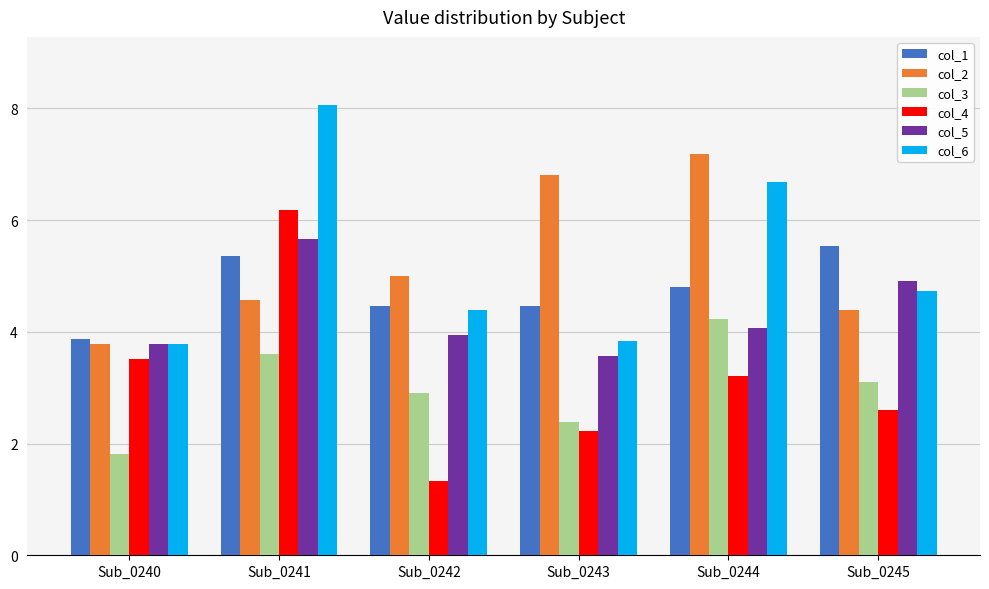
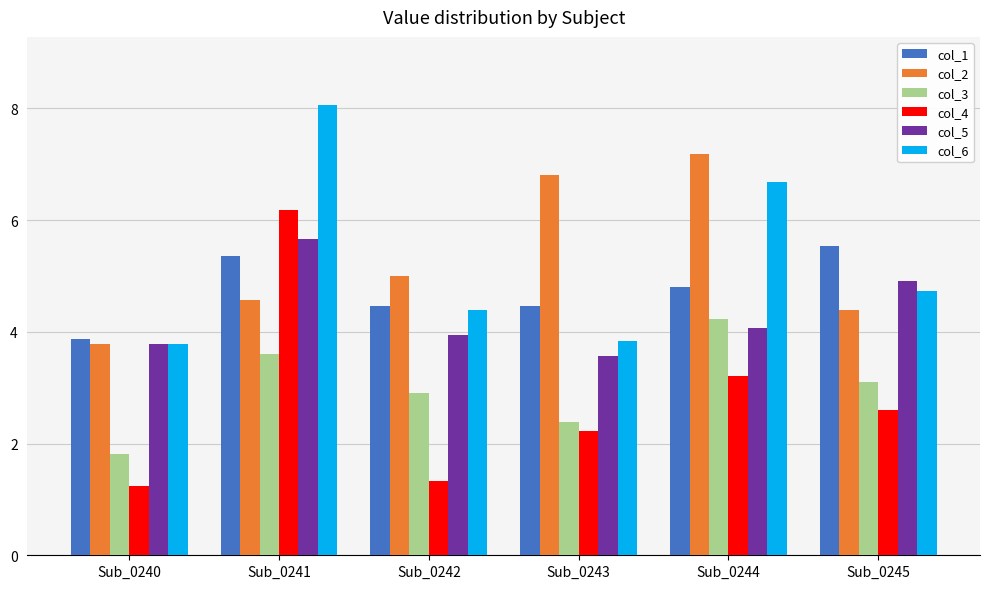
  {
    "col_1": {
      "Sub_0240": 3.9,
      "Sub_0241": 5.4,
      "Sub_0242": 4.5,
      "Sub_0243": 4.5,
      "Sub_0244": 4.8,
      "Sub_0245": 5.5
    },
    "col_2": {
      "Sub_0240": 3.8,
      "Sub_0241": 4.6,
      "Sub_0242": 5.0,
      "Sub_0243": 6.8,
      "Sub_0244": 7.2,
      "Sub_0245": 4.4
    },
    "col_3": {
      "Sub_0240": 1.8,
      "Sub_0241": 3.6,
      "Sub_0242": 2.9,
      "Sub_0243": 2.4,
      "Sub_0244": 4.2,
      "Sub_0245": 3.1
    },
    "col_4": {
-     "Sub_0240": 3.5,
+     "Sub_0240": 1.2,
      "Sub_0241": 6.2,
      "Sub_0242": 1.3,
      "Sub_0243": 2.2,
      "Sub_0244": 3.2,
      "Sub_0245": 2.6
    },
    "col_5": {
      "Sub_0240": 3.8,
      "Sub_0241": 5.7,
      "Sub_0242": 3.9,
      "Sub_0243": 3.6,
      "Sub_0244": 4.1,
      "Sub_0245": 4.9
    },
    "col_6": {
      "Sub_0240": 3.8,
      "Sub_0241": 8.1,
      "Sub_0242": 4.4,
      "Sub_0243": 3.8,
      "Sub_0244": 6.7,
      "Sub_0245": 4.7
    }
  }
